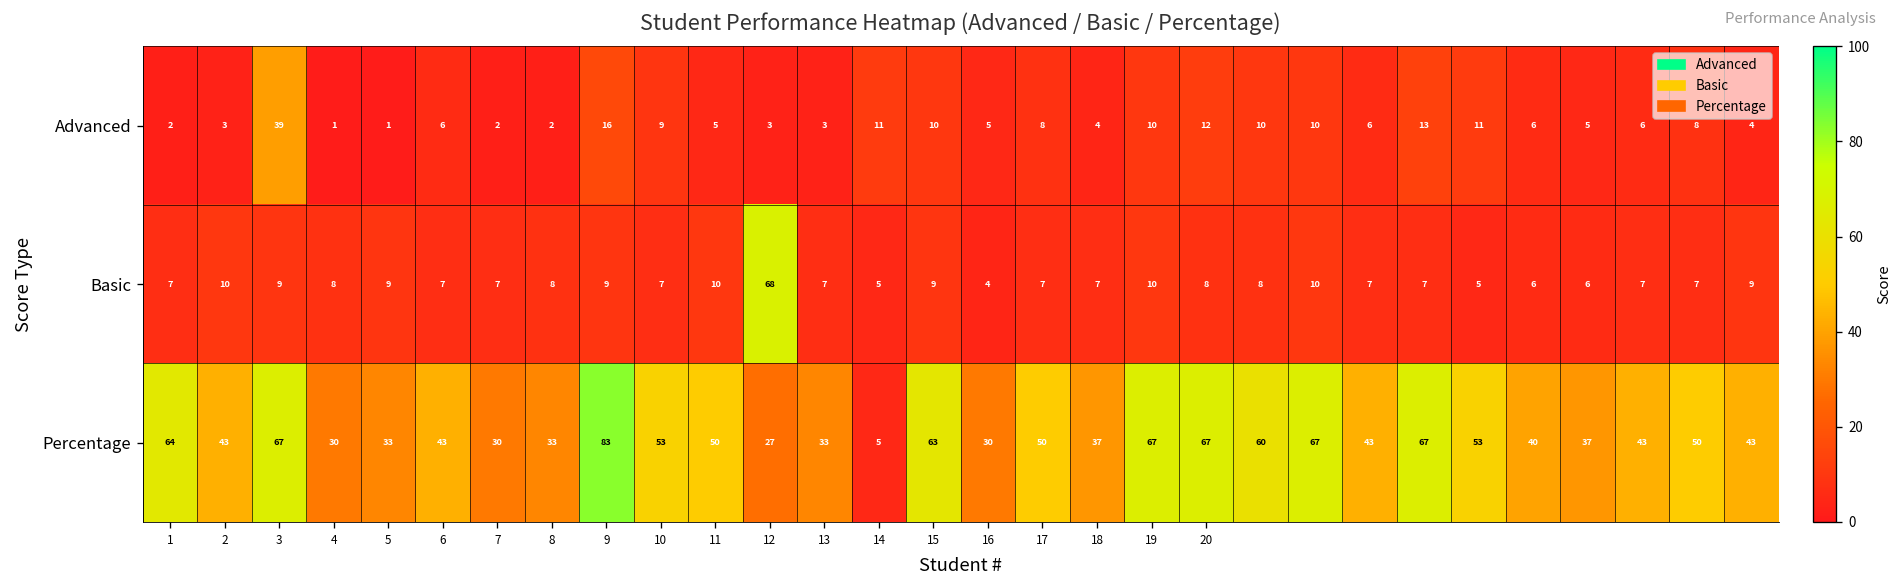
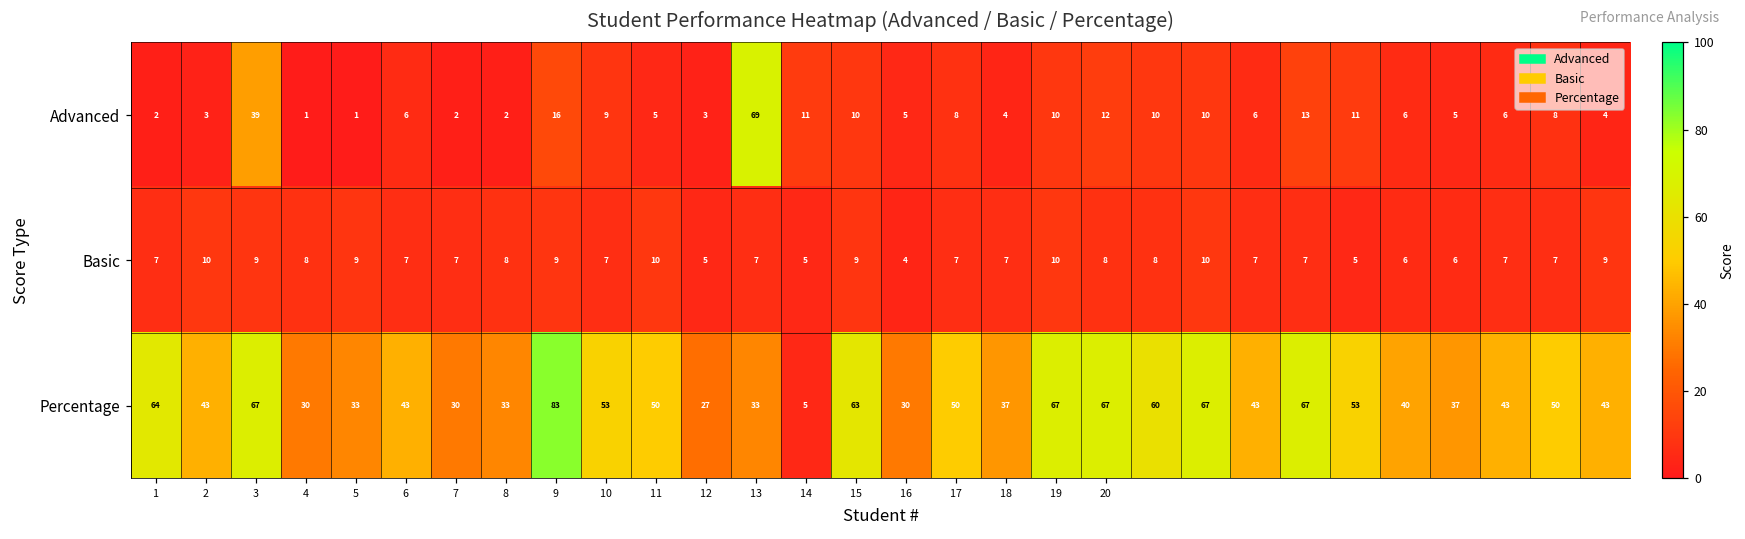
  {
    "Advanced": {
      "1": 2,
      "2": 3,
      "3": 39,
      "4": 1,
      "5": 1,
      "6": 6,
      "7": 2,
      "8": 2,
      "9": 16,
      "10": 9,
      "11": 5,
      "12": 3,
-     "13": 3,
+     "13": 69,
      "14": 11,
      "15": 10,
      "16": 5,
      "17": 8,
      "18": 4,
      "19": 10,
      "20": 12
    },
    "Basic": {
      "1": 7,
      "2": 10,
      "3": 9,
      "4": 8,
      "5": 9,
      "6": 7,
      "7": 7,
      "8": 8,
      "9": 9,
      "10": 7,
      "11": 10,
-     "12": 68,
+     "12": 5,
      "13": 7,
      "14": 5,
      "15": 9,
      "16": 4,
      "17": 7,
      "18": 7,
      "19": 10,
      "20": 8
    },
    "Percentage": {
      "1": 64,
      "2": 43,
      "3": 67,
      "4": 30,
      "5": 33,
      "6": 43,
      "7": 30,
      "8": 33,
      "9": 83,
      "10": 53,
      "11": 50,
      "12": 27,
      "13": 33,
      "14": 5,
      "15": 63,
      "16": 30,
      "17": 50,
      "18": 37,
      "19": 67,
      "20": 67
    }
  }
